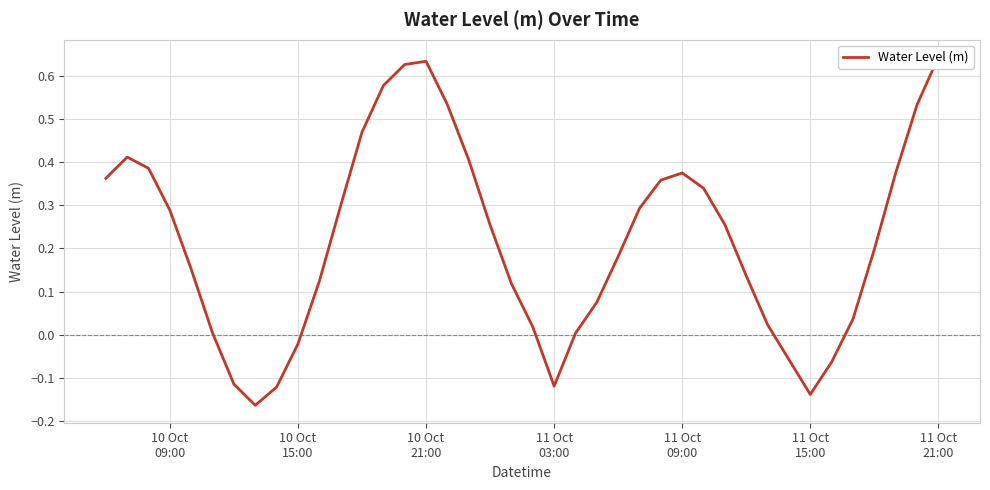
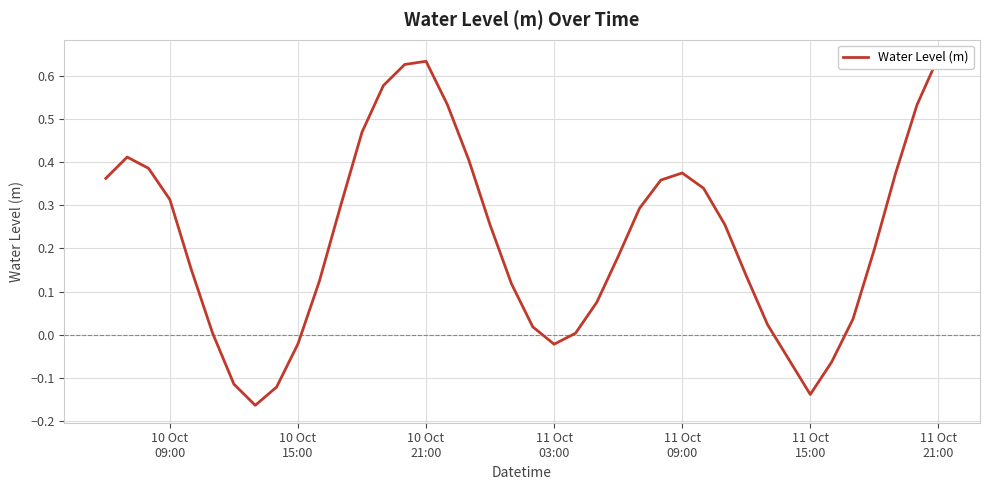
  {
-   "10 Oct 09:00": 0.29,
+   "10 Oct 09:00": 0.31,
    "10 Oct 15:00": -0.02,
    "10 Oct 21:00": 0.63,
-   "11 Oct 03:00": -0.12,
+   "11 Oct 03:00": -0.02,
    "11 Oct 09:00": 0.37,
    "11 Oct 15:00": -0.14
  }
